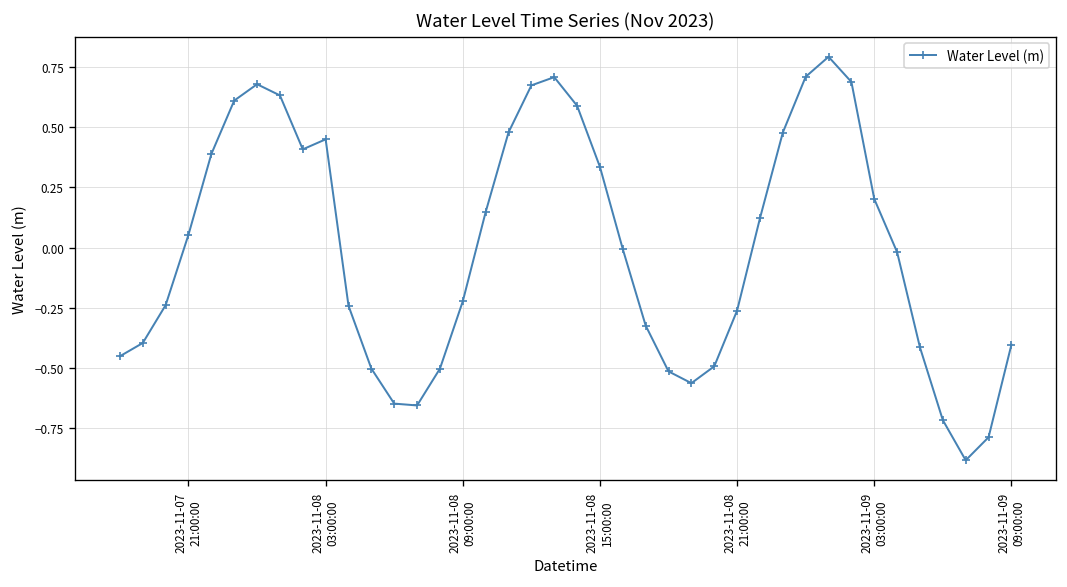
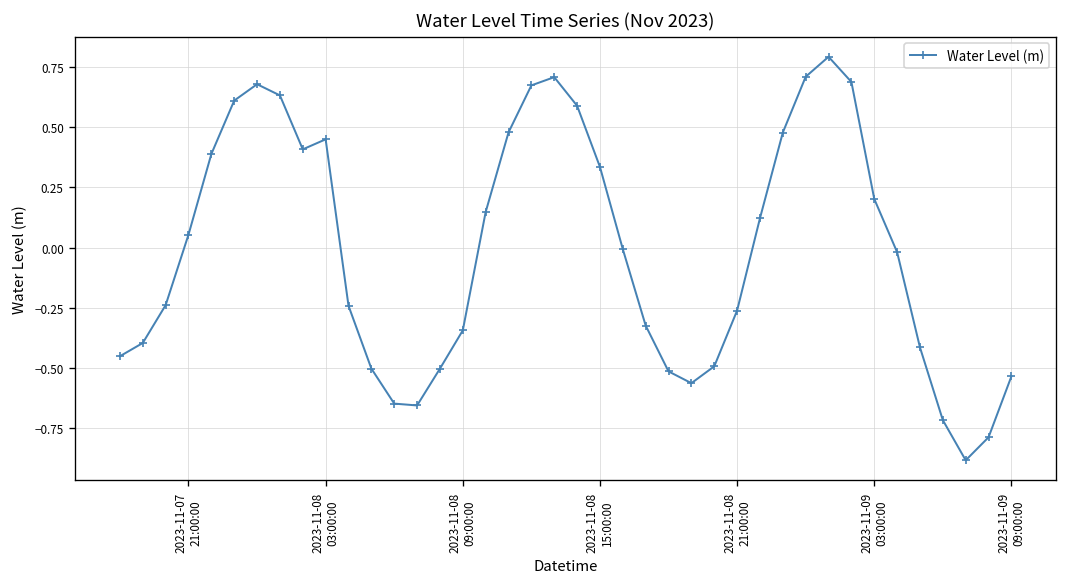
  {
    "2023-11-07 21:00:00": 0.05,
    "2023-11-08 03:00:00": 0.45,
-   "2023-11-08 09:00:00": -0.22,
+   "2023-11-08 09:00:00": -0.34,
    "2023-11-08 15:00:00": 0.33,
    "2023-11-08 21:00:00": -0.26,
    "2023-11-09 03:00:00": 0.20,
-   "2023-11-09 09:00:00": -0.40
+   "2023-11-09 09:00:00": -0.53
  }
